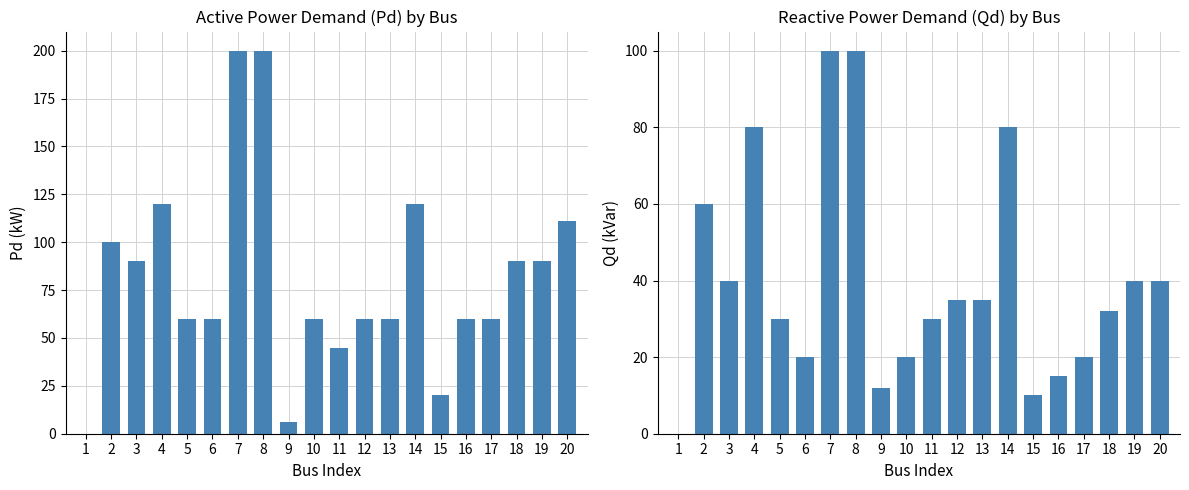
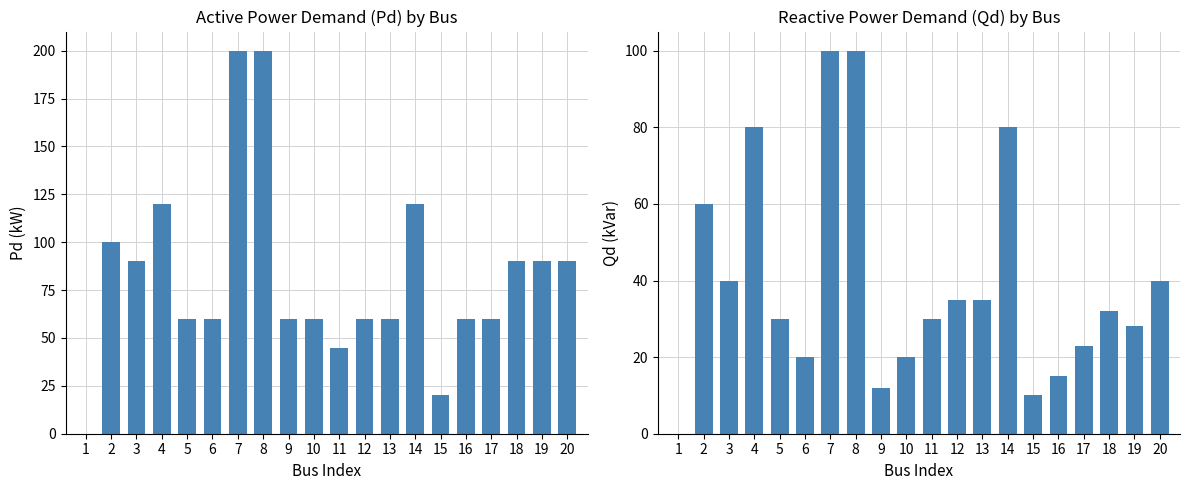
  {
    "Active Power Demand (Pd) by Bus": {
      "1": 0,
      "2": 100,
      "3": 90,
      "4": 120,
      "5": 60,
      "6": 60,
      "7": 200,
      "8": 200,
-     "9": 6,
+     "9": 60,
      "10": 60,
      "11": 45,
      "12": 60,
      "13": 60,
      "14": 120,
      "15": 20,
      "16": 60,
      "17": 60,
      "18": 90,
      "19": 90,
-     "20": 111
+     "20": 90
    },
    "Reactive Power Demand (Qd) by Bus": {
      "1": 0,
      "2": 60,
      "3": 40,
      "4": 80,
      "5": 30,
      "6": 20,
      "7": 100,
      "8": 100,
      "9": 12,
      "10": 20,
      "11": 30,
      "12": 35,
      "13": 35,
      "14": 80,
      "15": 10,
      "16": 15,
-     "17": 20,
+     "17": 23,
      "18": 32,
-     "19": 40,
+     "19": 28,
      "20": 40
    }
  }
